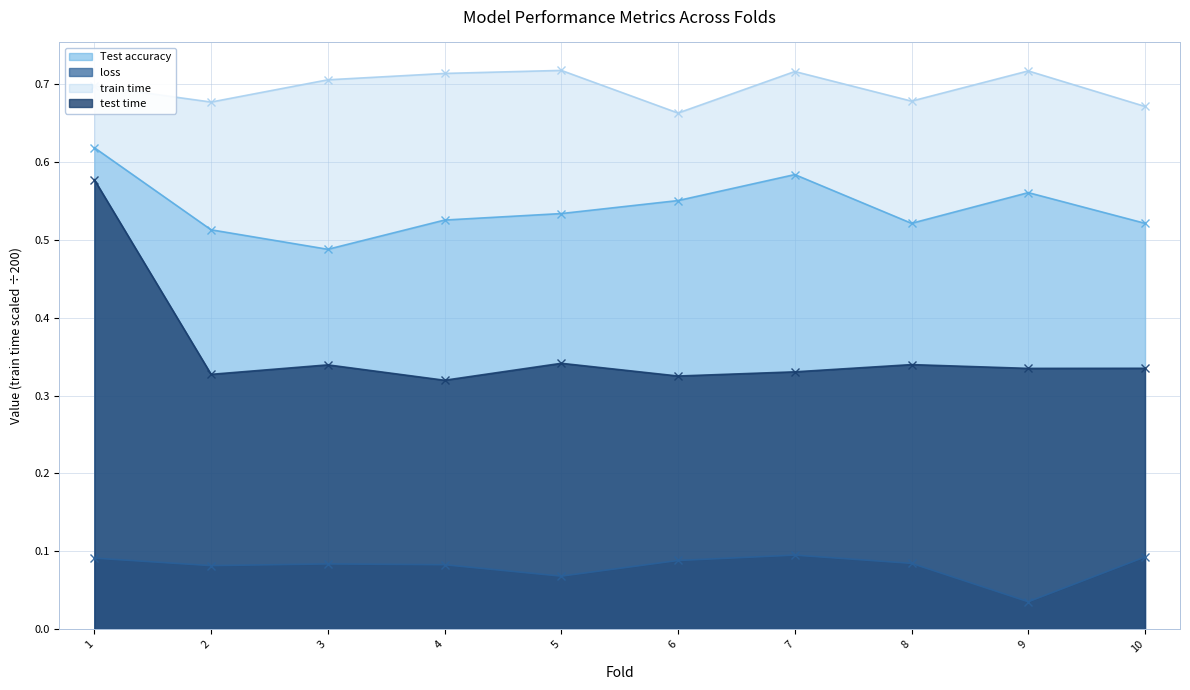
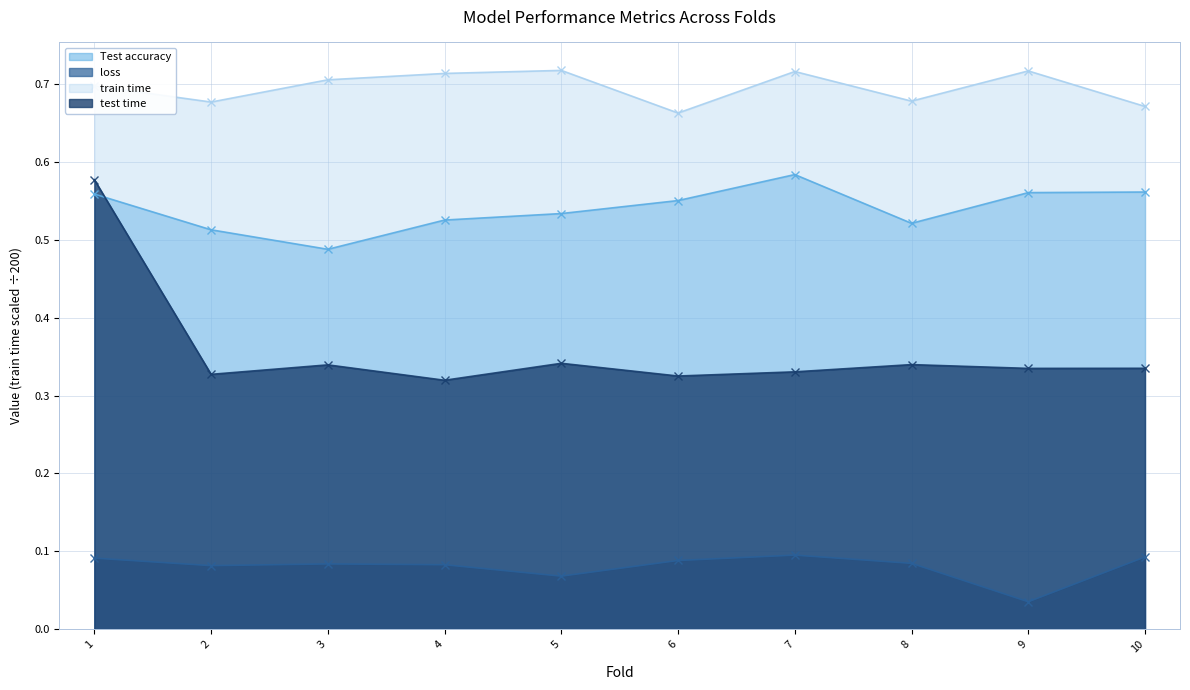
  {
    "Test accuracy": {
-     "1": 0.62,
+     "1": 0.56,
      "2": 0.51,
      "3": 0.49,
      "4": 0.53,
      "5": 0.53,
      "6": 0.55,
      "7": 0.58,
      "8": 0.52,
      "9": 0.56,
-     "10": 0.52
+     "10": 0.56
    },
    "train time": {
      "2": 0.68,
      "3": 0.70,
      "4": 0.71,
      "5": 0.72,
      "6": 0.66,
      "7": 0.72,
      "8": 0.68,
      "9": 0.72,
      "10": 0.67
    }
  }
